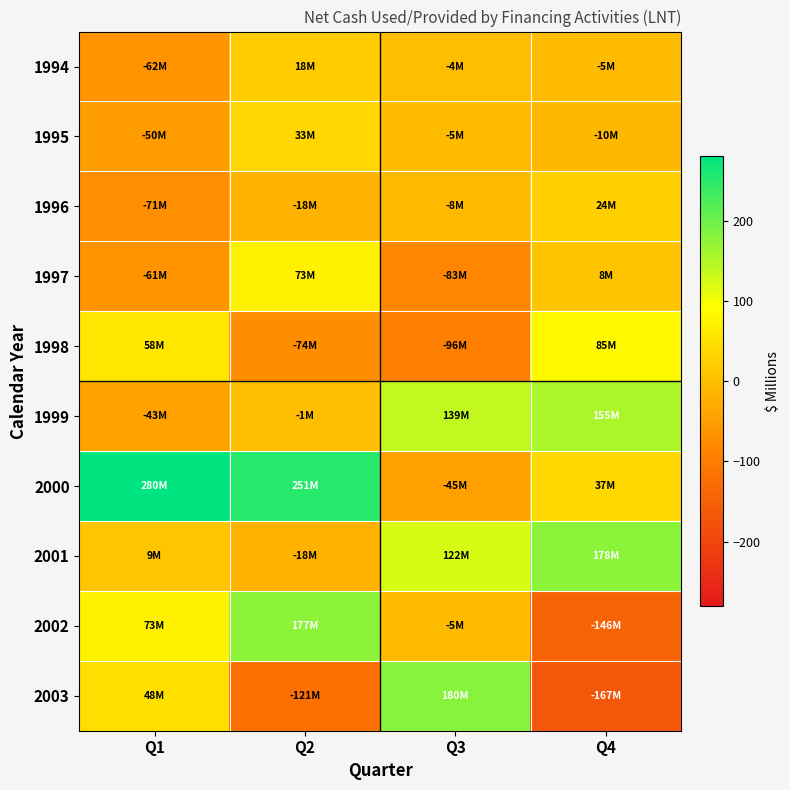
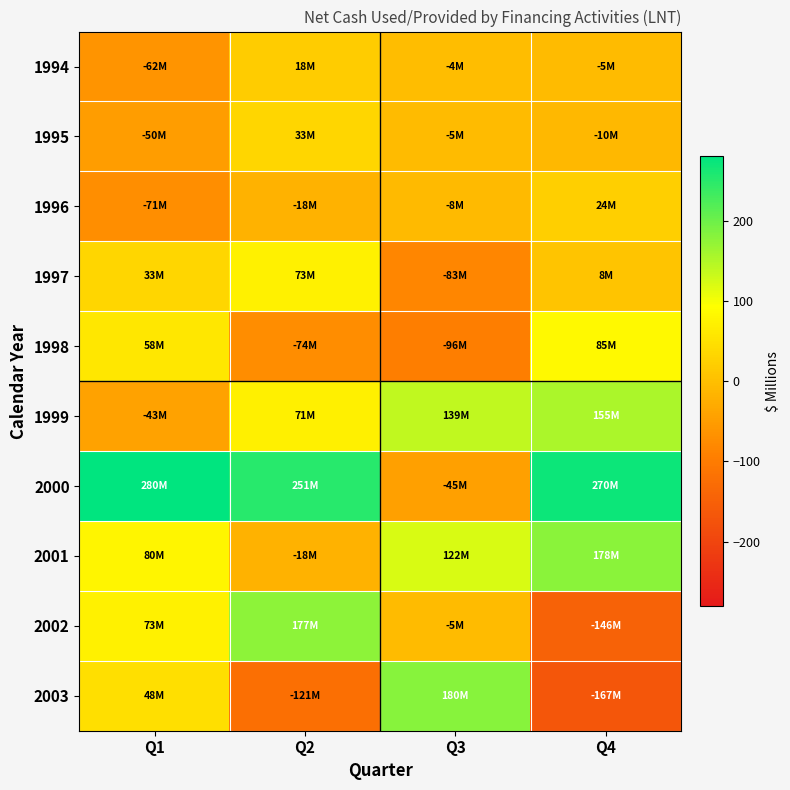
  {
    "1994": {
      "Q1": "-62M",
      "Q2": "18M",
      "Q3": "-4M",
      "Q4": "-5M"
    },
    "1995": {
      "Q1": "-50M",
      "Q2": "33M",
      "Q3": "-5M",
      "Q4": "-10M"
    },
    "1996": {
      "Q1": "-71M",
      "Q2": "-18M",
      "Q3": "-8M",
      "Q4": "24M"
    },
    "1997": {
-     "Q1": "-61M",
+     "Q1": "33M",
      "Q2": "73M",
      "Q3": "-83M",
      "Q4": "8M"
    },
    "1998": {
      "Q1": "58M",
      "Q2": "-74M",
      "Q3": "-96M",
      "Q4": "85M"
    },
    "1999": {
      "Q1": "-43M",
-     "Q2": "-1M",
+     "Q2": "71M",
      "Q3": "139M",
      "Q4": "155M"
    },
    "2000": {
      "Q1": "280M",
      "Q2": "251M",
      "Q3": "-45M",
-     "Q4": "37M"
+     "Q4": "270M"
    },
    "2001": {
-     "Q1": "9M",
+     "Q1": "80M",
      "Q2": "-18M",
      "Q3": "122M",
      "Q4": "178M"
    },
    "2002": {
      "Q1": "73M",
      "Q2": "177M",
      "Q3": "-5M",
      "Q4": "-146M"
    },
    "2003": {
      "Q1": "48M",
      "Q2": "-121M",
      "Q3": "180M",
      "Q4": "-167M"
    }
  }
